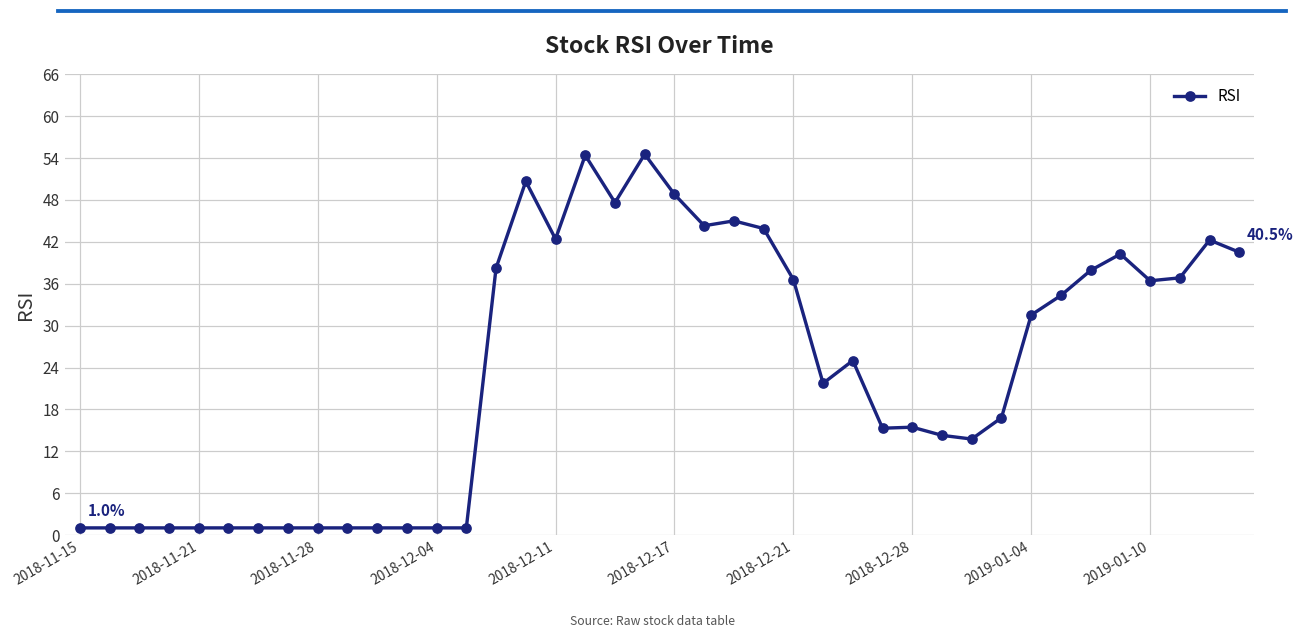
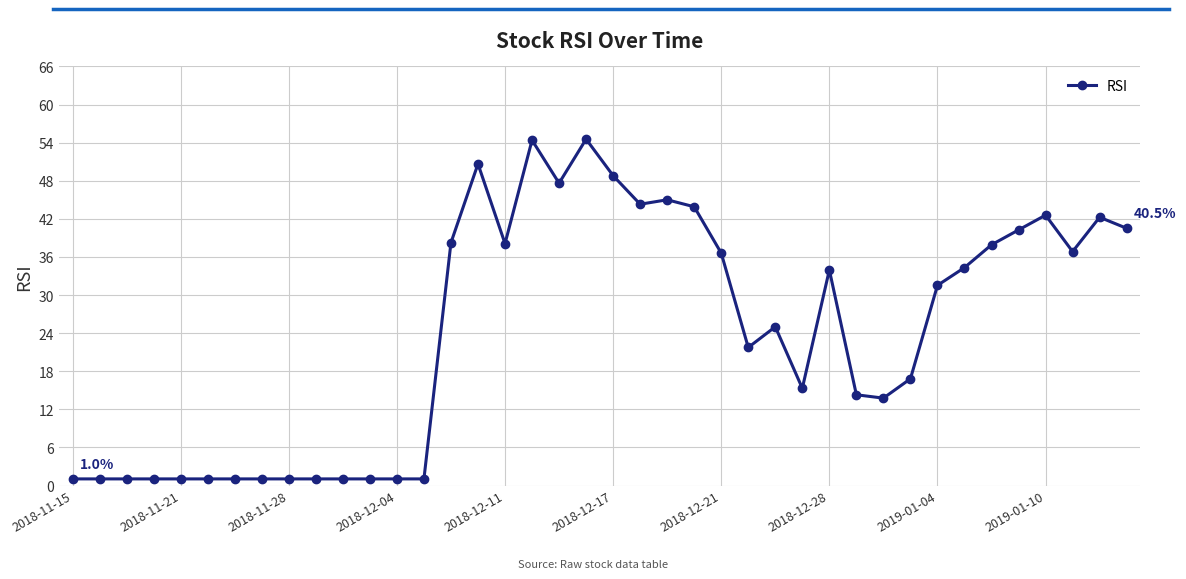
  {
    "2018-11-21": 1,
    "2018-11-28": 1,
    "2018-12-04": 1,
-   "2018-12-11": 42,
+   "2018-12-11": 38,
    "2018-12-17": 49,
    "2018-12-21": 37,
-   "2018-12-28": 15,
+   "2018-12-28": 34,
    "2019-01-04": 32,
-   "2019-01-10": 36
+   "2019-01-10": 43
  }
